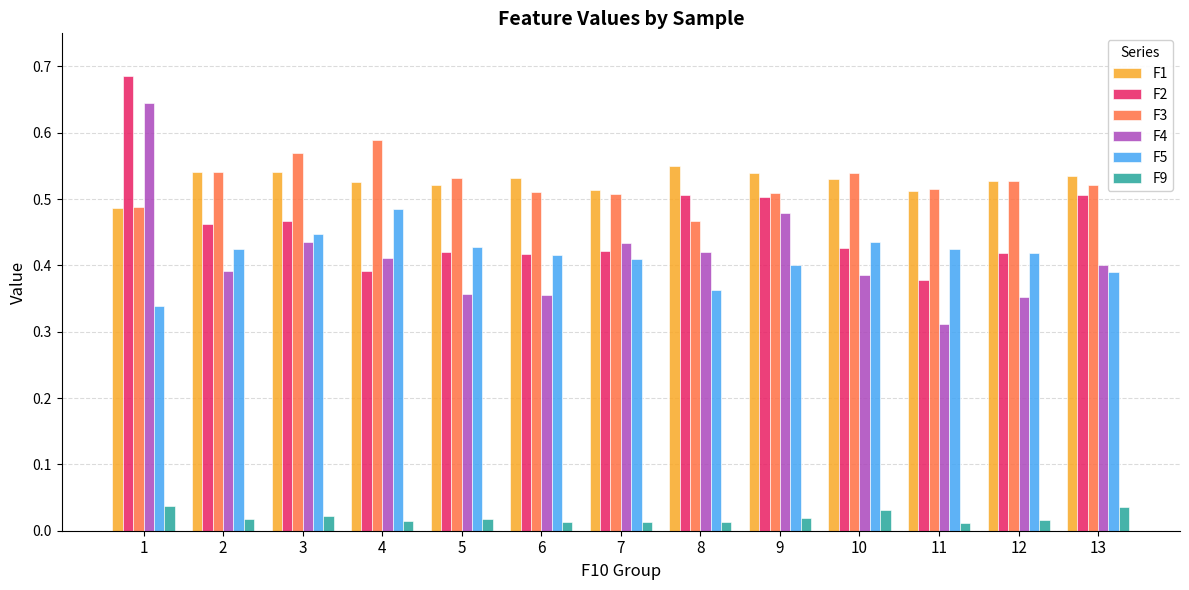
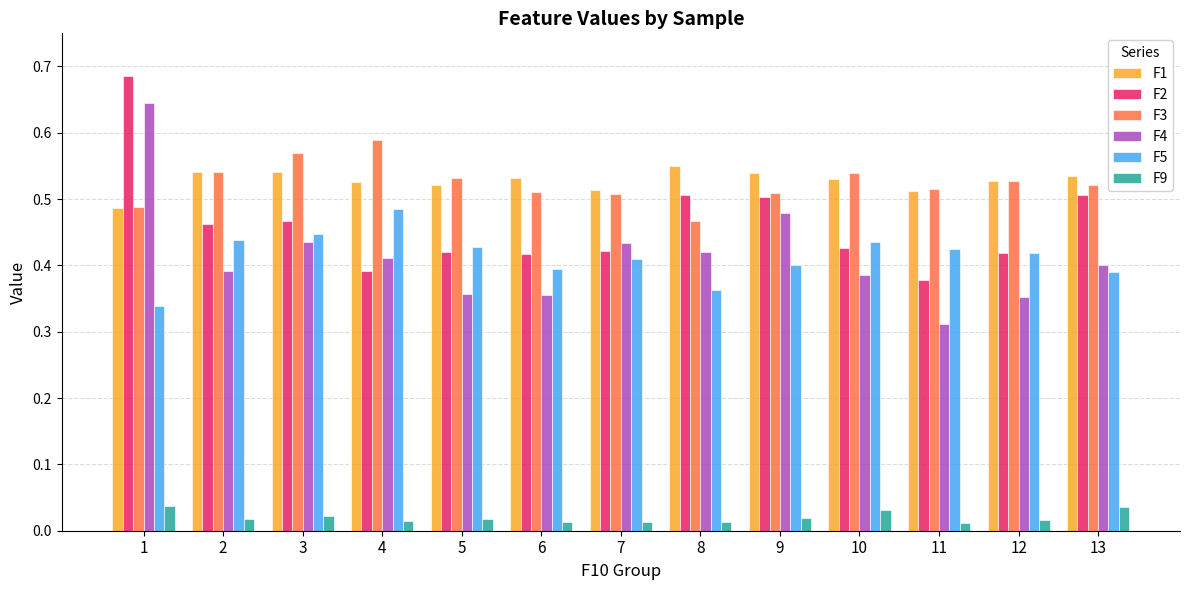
  {
    "F1": {
      "1": 0.49,
      "2": 0.54,
      "3": 0.54,
      "4": 0.53,
      "5": 0.52,
      "6": 0.53,
      "7": 0.51,
      "8": 0.55,
      "9": 0.54,
      "10": 0.53,
      "11": 0.51,
      "12": 0.53,
      "13": 0.53
    },
    "F2": {
      "1": 0.69,
      "2": 0.46,
      "3": 0.47,
      "4": 0.39,
      "5": 0.42,
      "6": 0.42,
      "7": 0.42,
      "8": 0.51,
      "9": 0.50,
      "10": 0.43,
      "11": 0.38,
      "12": 0.42,
      "13": 0.51
    },
    "F3": {
      "1": 0.49,
      "2": 0.54,
      "3": 0.57,
      "4": 0.59,
      "5": 0.53,
      "6": 0.51,
      "7": 0.51,
      "8": 0.47,
      "9": 0.51,
      "10": 0.54,
      "11": 0.52,
      "12": 0.53,
      "13": 0.52
    },
    "F4": {
      "1": 0.64,
      "2": 0.39,
      "3": 0.44,
      "4": 0.41,
      "5": 0.36,
      "6": 0.35,
      "7": 0.43,
      "8": 0.42,
      "9": 0.48,
      "10": 0.39,
      "11": 0.31,
      "12": 0.35,
      "13": 0.40
    },
    "F5": {
      "1": 0.34,
-     "2": 0.43,
+     "2": 0.44,
      "3": 0.45,
      "4": 0.49,
      "5": 0.43,
-     "6": 0.42,
+     "6": 0.39,
      "7": 0.41,
      "8": 0.36,
      "9": 0.40,
      "10": 0.44,
      "11": 0.43,
      "12": 0.42,
      "13": 0.39
    },
    "F9": {
      "1": 0.04,
      "2": 0.02,
      "3": 0.02,
      "4": 0.01,
      "5": 0.02,
      "6": 0.01,
      "7": 0.01,
      "8": 0.01,
      "9": 0.02,
      "10": 0.03,
      "11": 0.01,
      "12": 0.02,
      "13": 0.04
    }
  }
